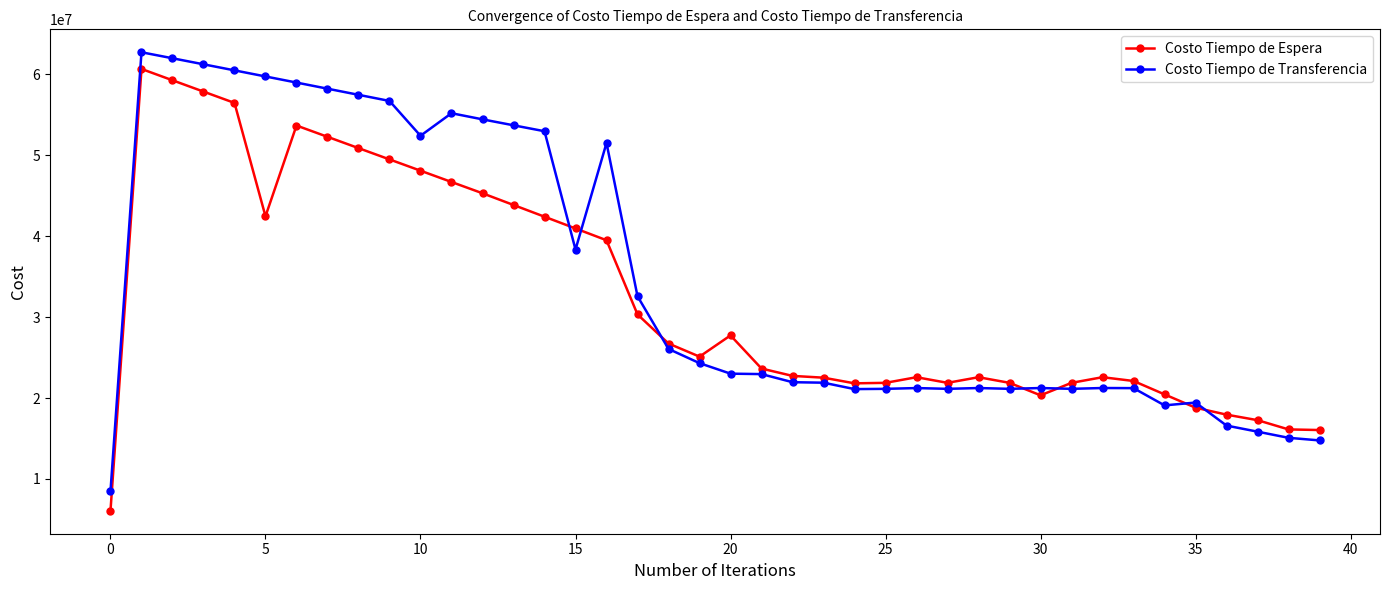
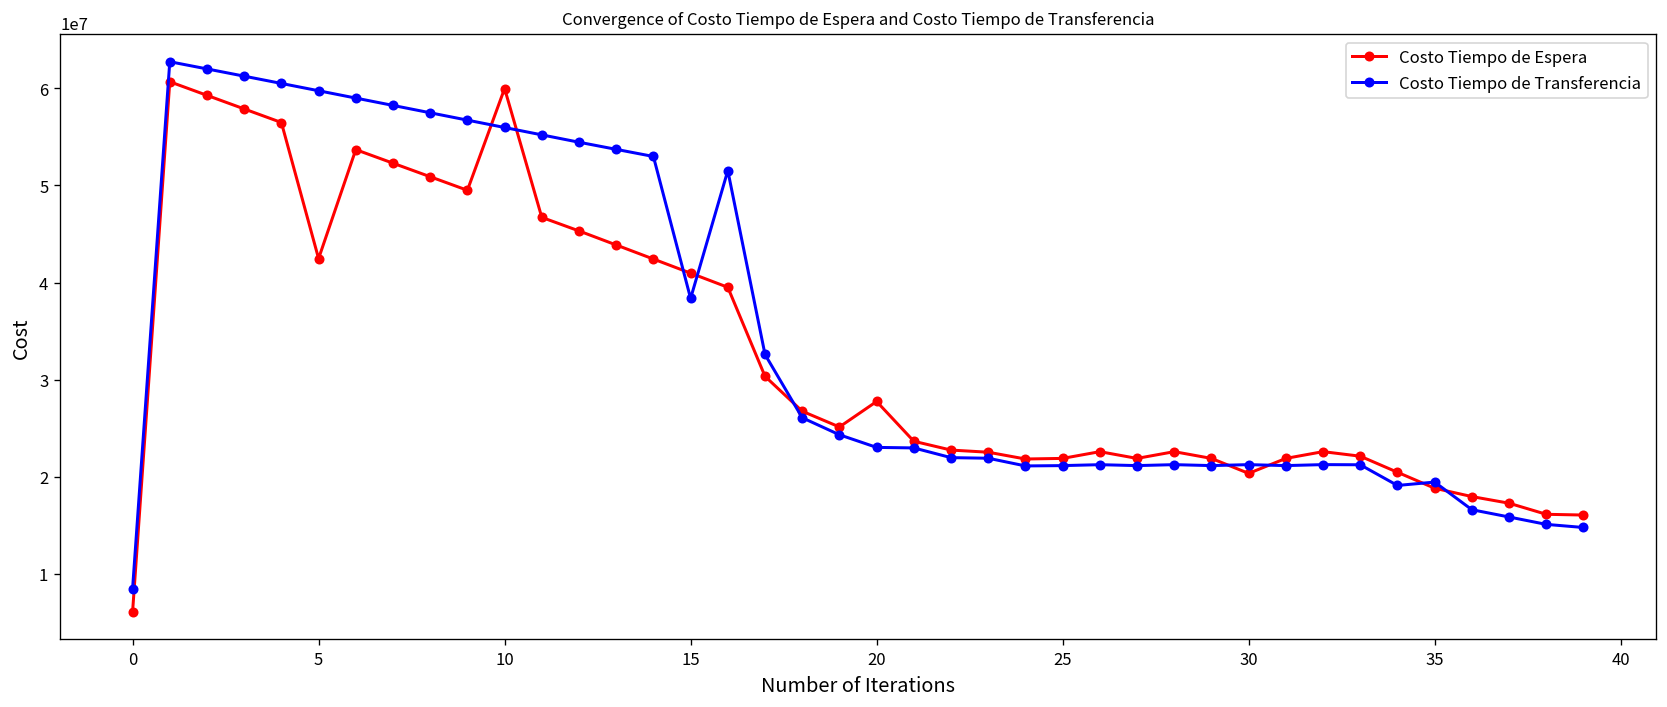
  {
    "Costo Tiempo de Espera": {
      "0": 6000000,
      "5": 42000000,
-     "10": 48000000,
+     "10": 60000000,
      "15": 41000000,
      "20": 28000000,
      "25": 22000000,
      "30": 20000000,
      "35": 19000000
    },
    "Costo Tiempo de Transferencia": {
      "0": 8000000,
      "5": 60000000,
-     "10": 52000000,
+     "10": 56000000,
      "15": 38000000,
      "20": 23000000,
      "25": 21000000,
      "30": 21000000,
      "35": 19000000
    }
  }
